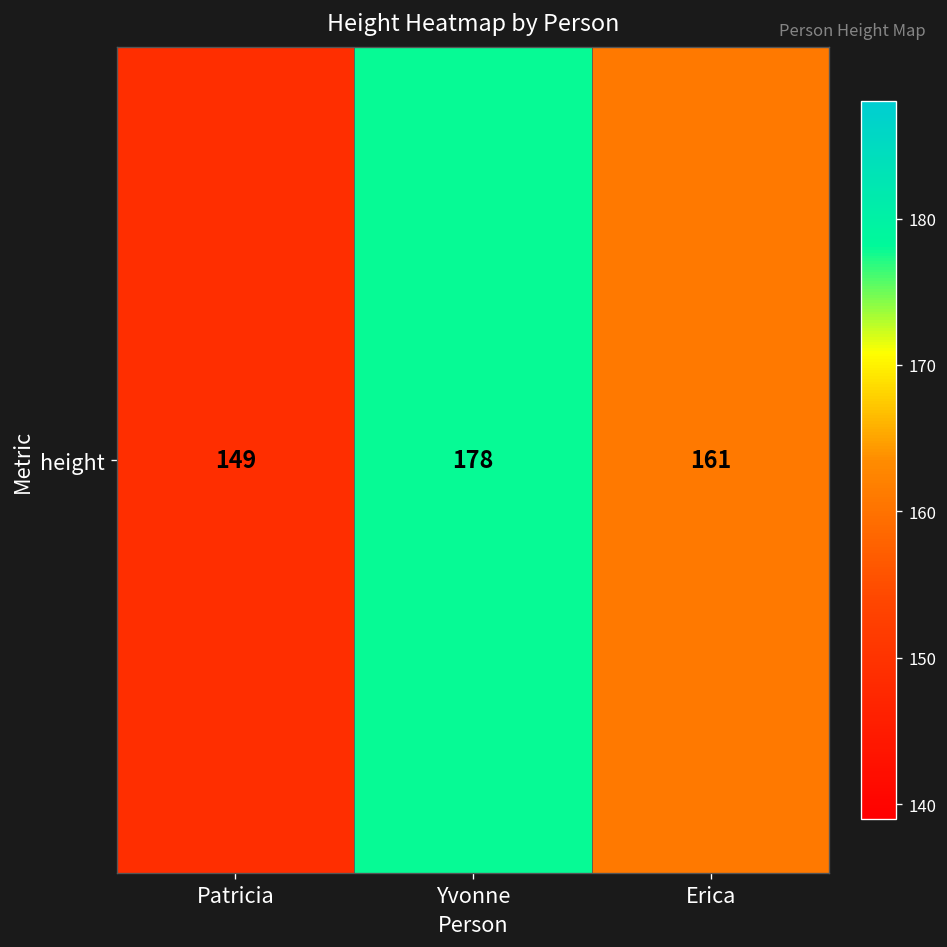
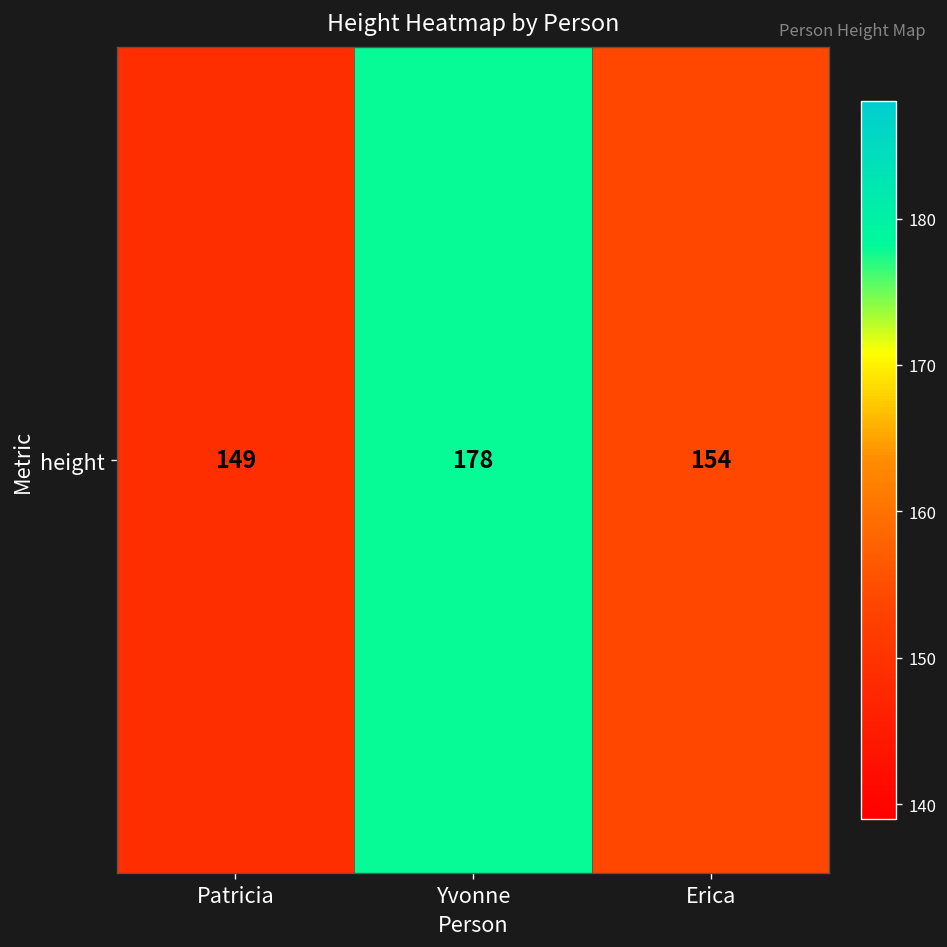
  {
    "height": {
      "Patricia": 149,
      "Yvonne": 178,
-     "Erica": 161
+     "Erica": 154
    }
  }
